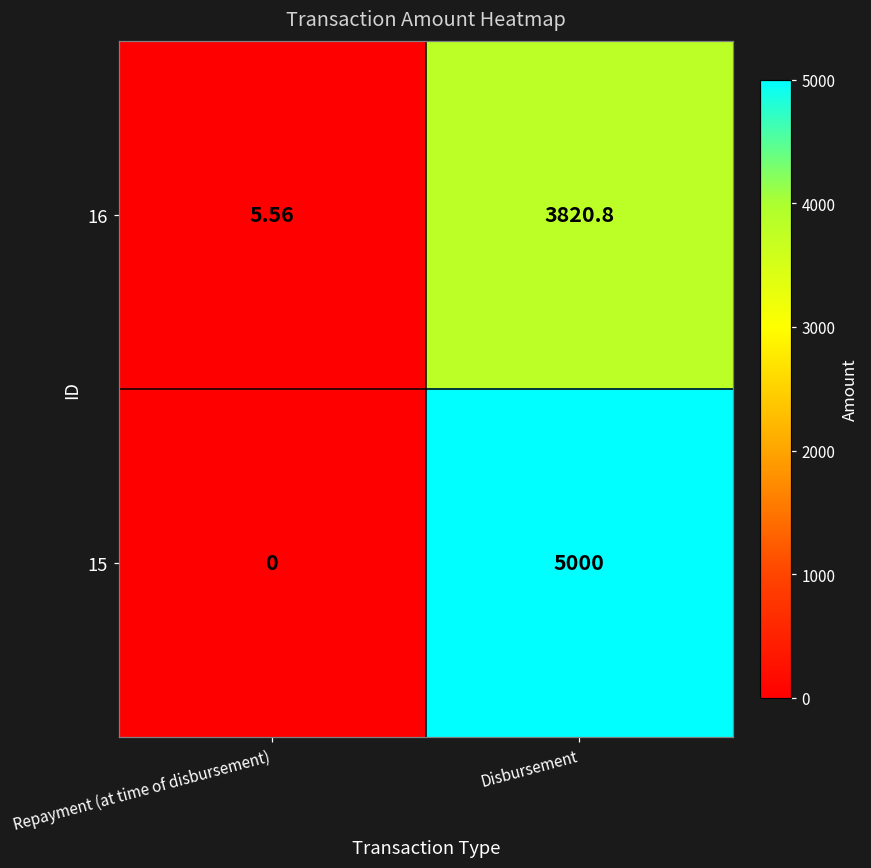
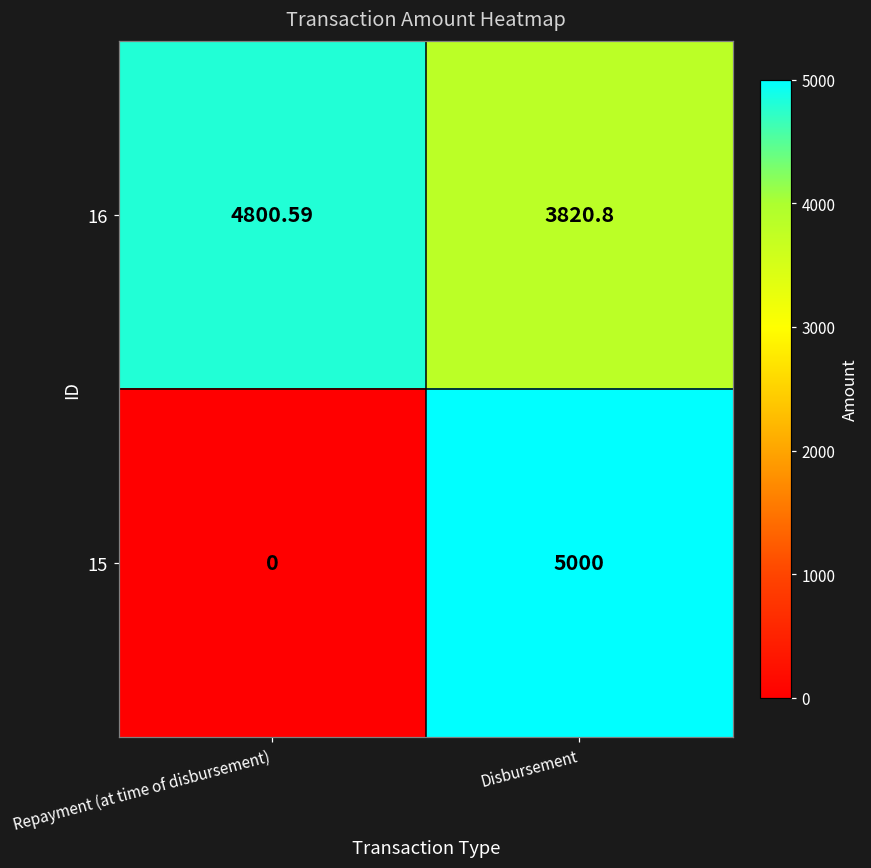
  {
    "16": {
-     "Repayment (at time of disbursement)": 5.56,
+     "Repayment (at time of disbursement)": 4800.59,
      "Disbursement": 3820.8
    },
    "15": {
      "Repayment (at time of disbursement)": 0,
      "Disbursement": 5000
    }
  }
